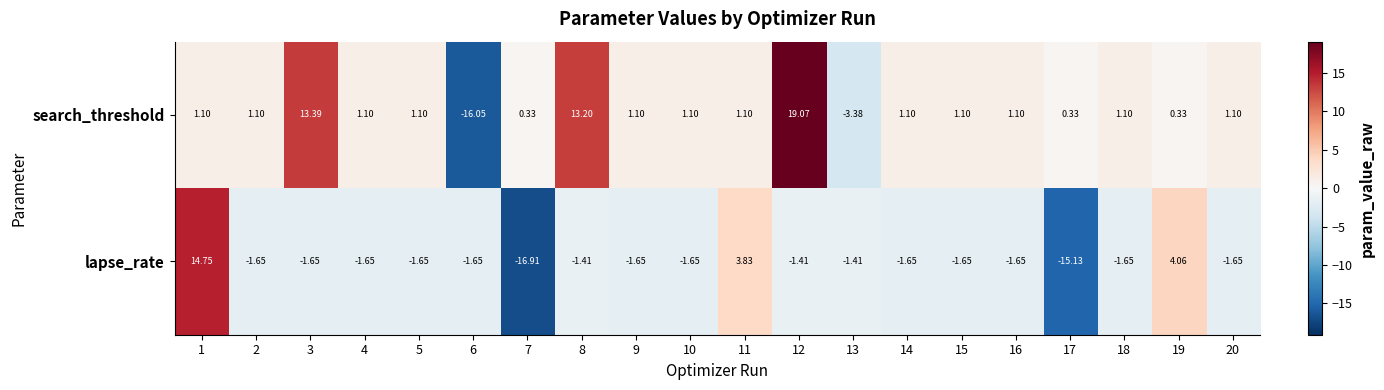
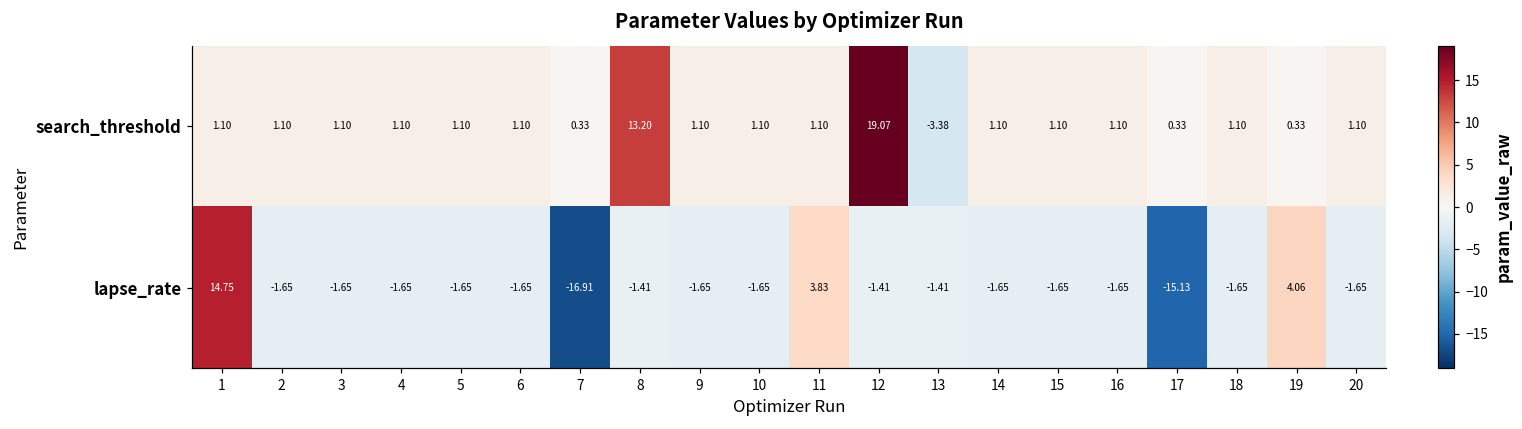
  {
    "search_threshold": {
      "1": 1.10,
      "2": 1.10,
-     "3": 13.39,
+     "3": 1.10,
      "4": 1.10,
      "5": 1.10,
-     "6": -16.05,
+     "6": 1.10,
      "7": 0.33,
      "8": 13.20,
      "9": 1.10,
      "10": 1.10,
      "11": 1.10,
      "12": 19.07,
      "13": -3.38,
      "14": 1.10,
      "15": 1.10,
      "16": 1.10,
      "17": 0.33,
      "18": 1.10,
      "19": 0.33,
      "20": 1.10
    },
    "lapse_rate": {
      "1": 14.75,
      "2": -1.65,
      "3": -1.65,
      "4": -1.65,
      "5": -1.65,
      "6": -1.65,
      "7": -16.91,
      "8": -1.41,
      "9": -1.65,
      "10": -1.65,
      "11": 3.83,
      "12": -1.41,
      "13": -1.41,
      "14": -1.65,
      "15": -1.65,
      "16": -1.65,
      "17": -15.13,
      "18": -1.65,
      "19": 4.06,
      "20": -1.65
    }
  }
